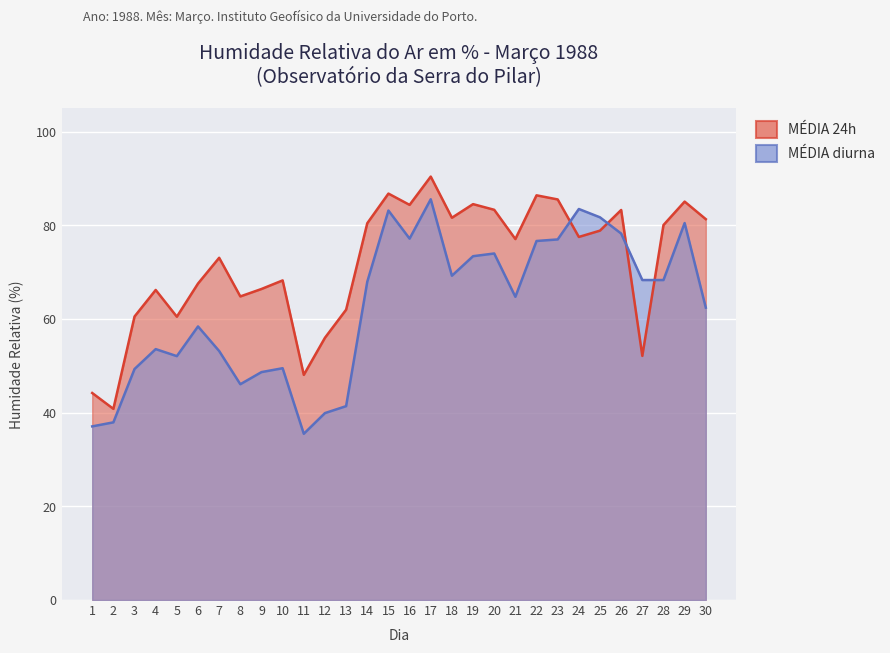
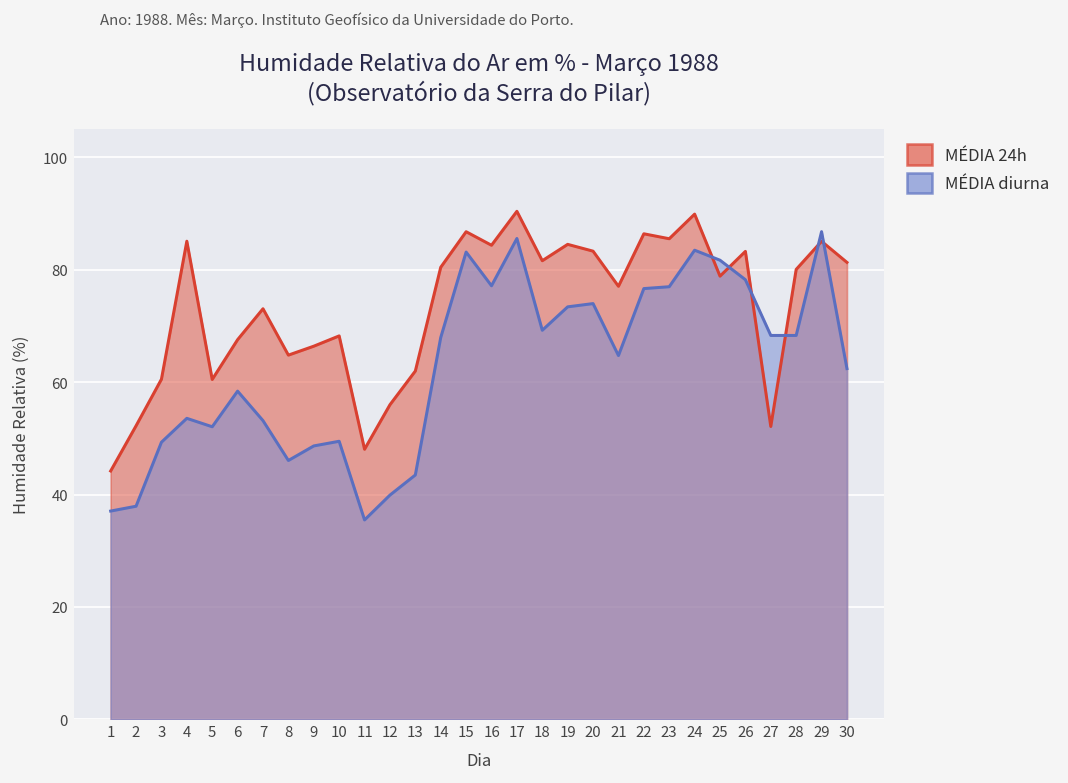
  {
    "MÉDIA 24h": {
      "1": 44,
-     "2": 41,
+     "2": 52,
      "3": 61,
-     "4": 66,
+     "4": 85,
      "5": 61,
      "6": 68,
      "7": 73,
      "8": 65,
      "9": 66,
      "10": 68,
      "11": 48,
      "12": 56,
      "13": 62,
      "14": 80,
      "15": 87,
      "16": 84,
      "17": 90,
      "18": 82,
      "19": 85,
      "20": 83,
      "21": 77,
      "22": 86,
      "23": 86,
-     "24": 78,
+     "24": 90,
      "25": 79,
      "26": 83,
      "27": 52,
      "28": 80,
      "29": 85,
      "30": 81
    },
    "MÉDIA diurna": {
      "1": 37,
      "2": 38,
      "3": 49,
      "4": 54,
      "5": 52,
      "6": 58,
      "7": 53,
      "8": 46,
      "9": 49,
      "10": 50,
      "11": 36,
      "12": 40,
-     "13": 41,
+     "13": 44,
      "14": 68,
      "15": 83,
      "16": 77,
      "17": 86,
      "18": 69,
      "19": 73,
      "20": 74,
      "21": 65,
      "22": 77,
      "23": 77,
      "24": 84,
      "25": 82,
      "26": 78,
      "27": 68,
      "28": 68,
-     "29": 81,
+     "29": 87,
      "30": 62
    }
  }
